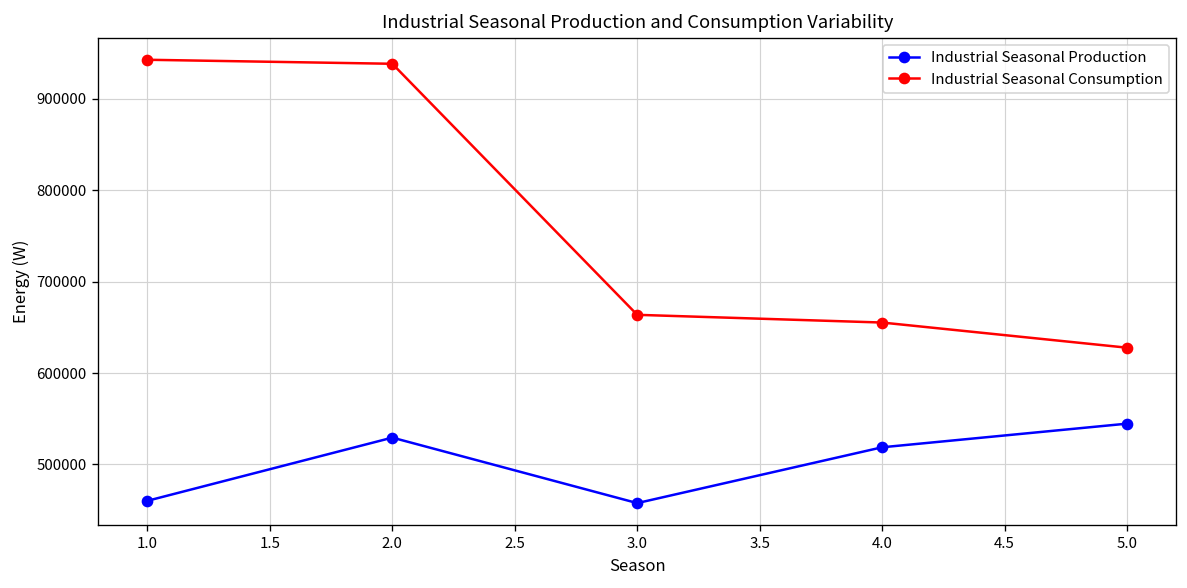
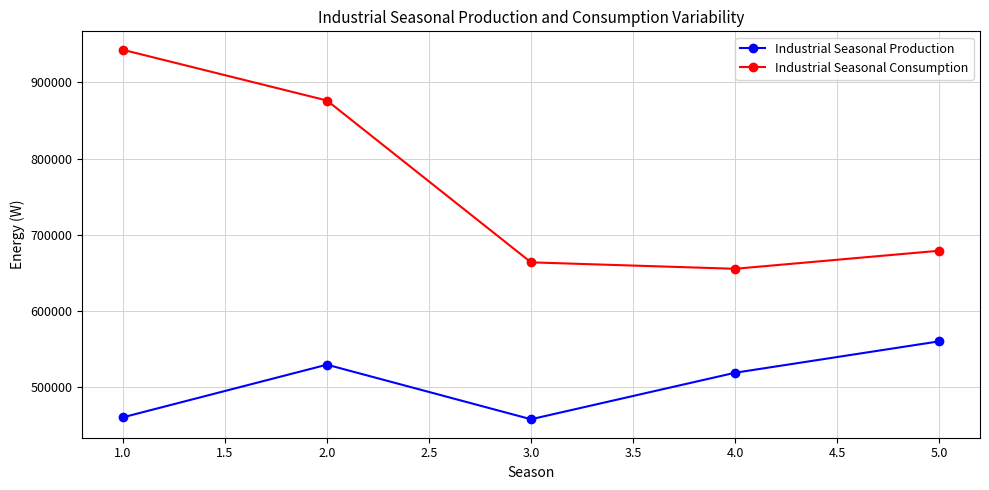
  {
    "Industrial Seasonal Production": {
      "1.0": 460000,
      "2.0": 530000,
      "3.0": 460000,
      "4.0": 520000,
-     "5.0": 540000
+     "5.0": 560000
    },
    "Industrial Seasonal Consumption": {
      "1.0": 940000,
-     "2.0": 940000,
+     "2.0": 880000,
      "3.0": 660000,
      "4.0": 660000,
-     "5.0": 630000
+     "5.0": 680000
    }
  }
